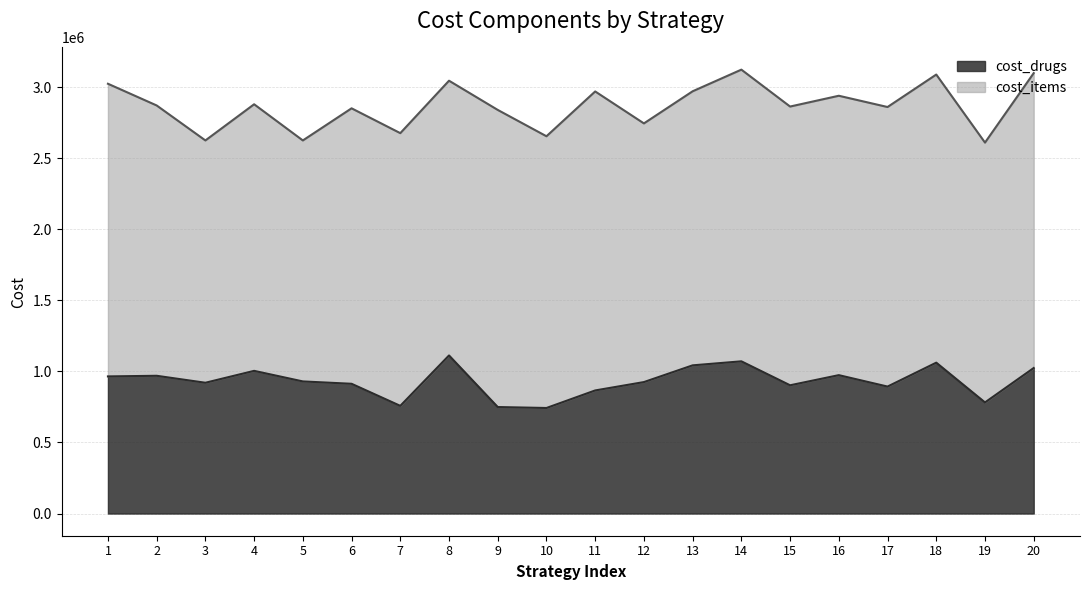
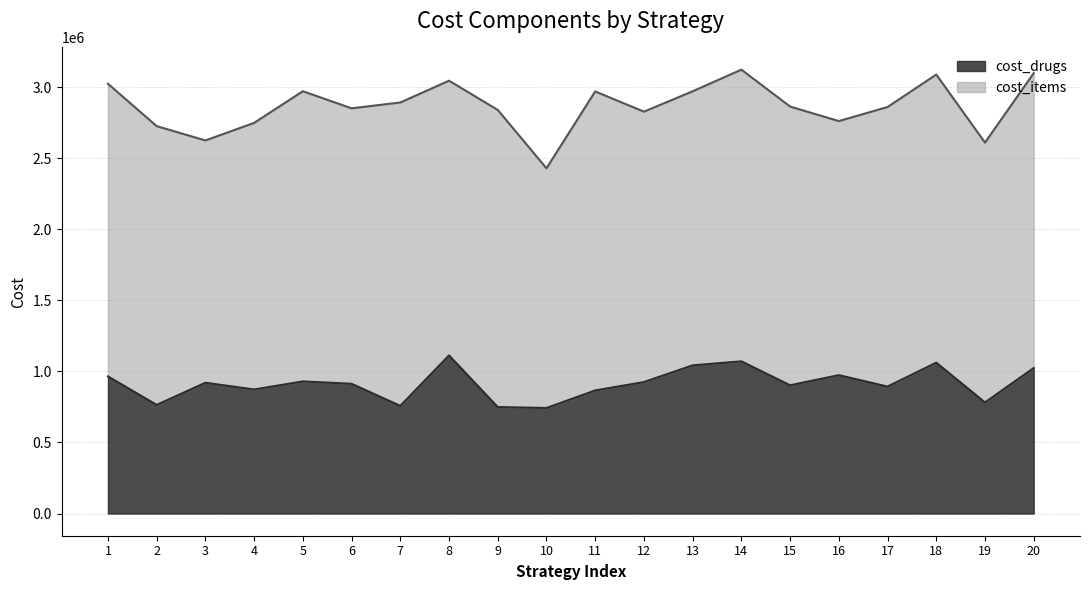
  {
    "cost_drugs": {
      "1": 970000,
-     "2": 970000,
+     "2": 760000,
      "3": 920000,
-     "4": 1000000,
+     "4": 870000,
      "5": 930000,
      "6": 910000,
      "7": 760000,
      "8": 1110000,
      "9": 750000,
      "10": 740000,
      "11": 870000,
      "12": 930000,
      "13": 1040000,
      "14": 1070000,
      "15": 900000,
      "16": 970000,
      "17": 890000,
      "18": 1060000,
      "19": 780000,
      "20": 1020000
    },
    "cost_items": {
      "1": 2060000,
-     "2": 1900000,
+     "2": 1960000,
      "3": 1710000,
      "4": 1880000,
-     "5": 1700000,
+     "5": 2040000,
      "6": 1940000,
-     "7": 1920000,
+     "7": 2140000,
      "8": 1930000,
      "9": 2090000,
-     "10": 1910000,
+     "10": 1690000,
      "11": 2100000,
-     "12": 1820000,
+     "12": 1900000,
      "13": 1930000,
      "14": 2050000,
      "15": 1960000,
-     "16": 1970000,
+     "16": 1790000,
      "17": 1970000,
      "18": 2030000,
      "19": 1830000,
      "20": 2080000
    }
  }
